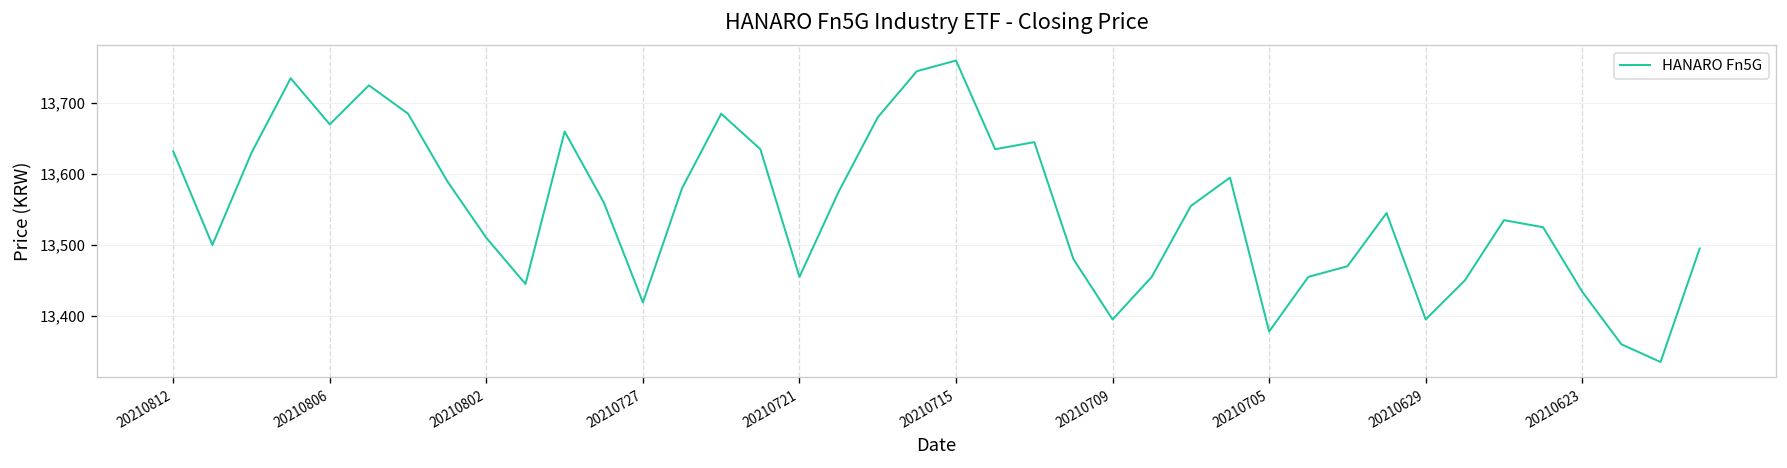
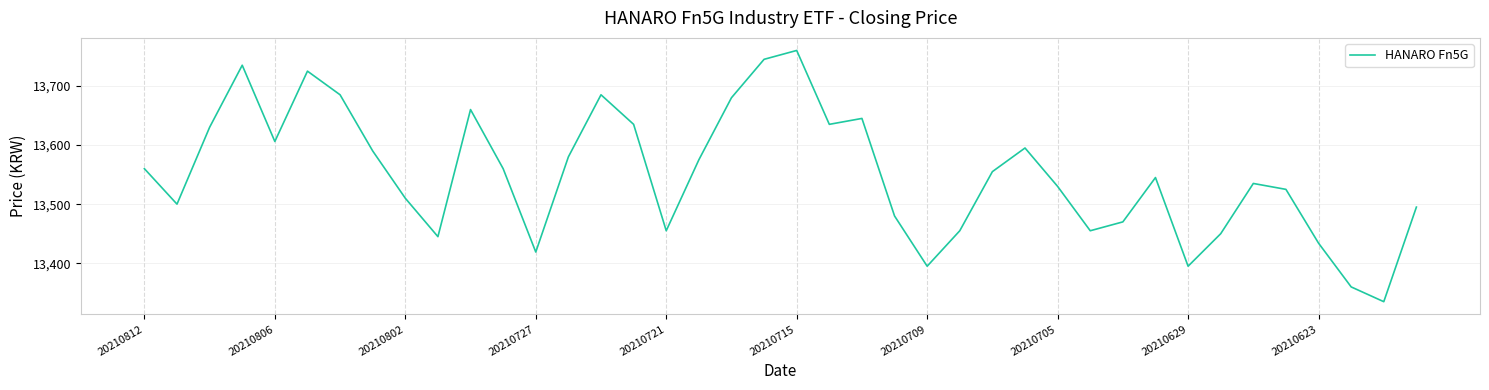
  {
-   "20210812": "13,630",
-   "20210806": "13,670",
+   "20210812": "13,560",
+   "20210806": "13,610",
    "20210802": "13,510",
    "20210727": "13,420",
    "20210721": "13,460",
    "20210715": "13,760",
    "20210709": "13,400",
-   "20210705": "13,380",
+   "20210705": "13,530",
    "20210629": "13,400",
    "20210623": "13,430"
  }
